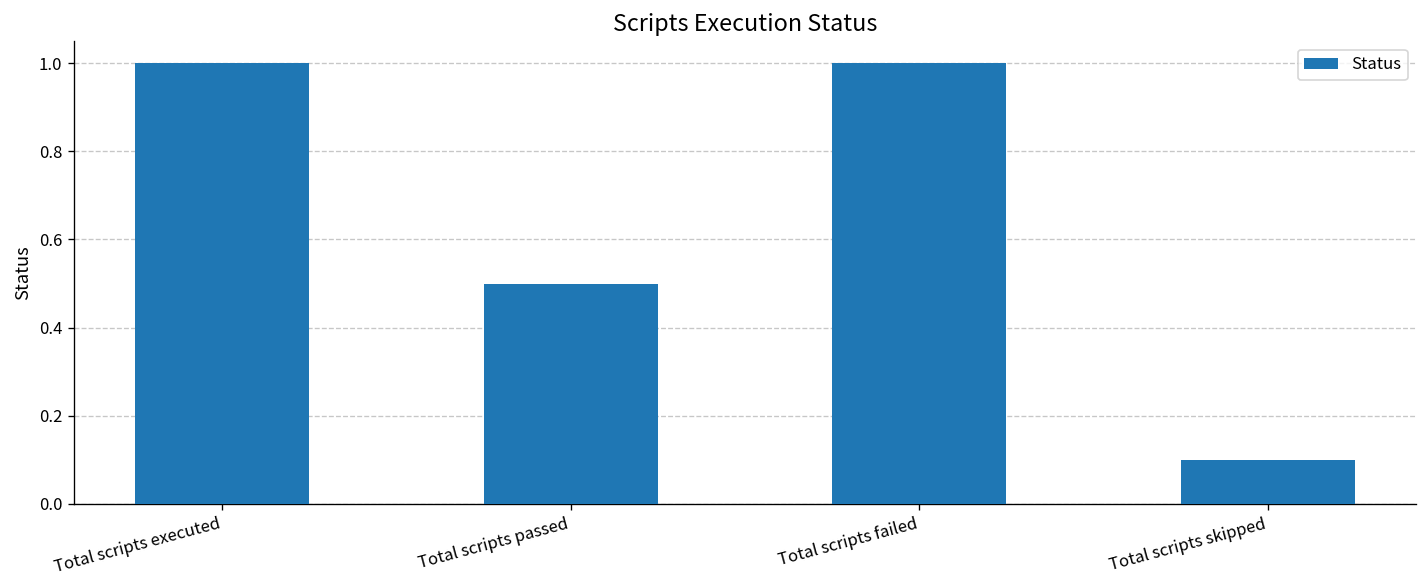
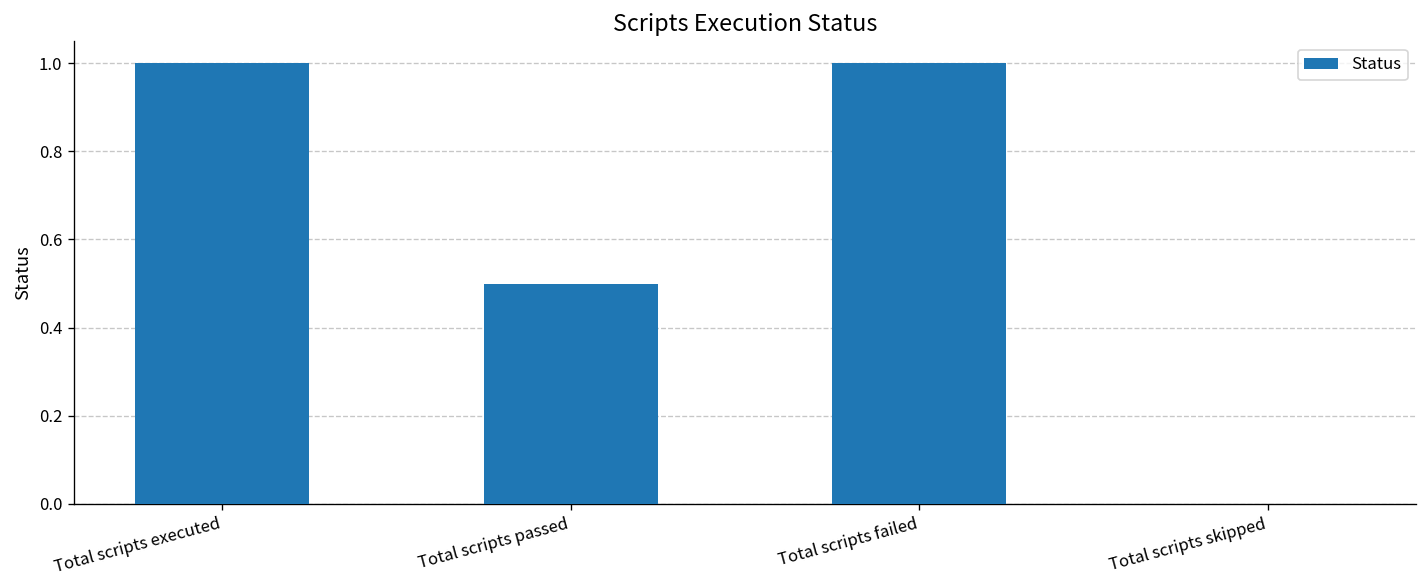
  {
    "Total scripts executed": 1.0,
    "Total scripts passed": 0.5,
    "Total scripts failed": 1.0,
-   "Total scripts skipped": 0.1
+   "Total scripts skipped": 0.0
  }
